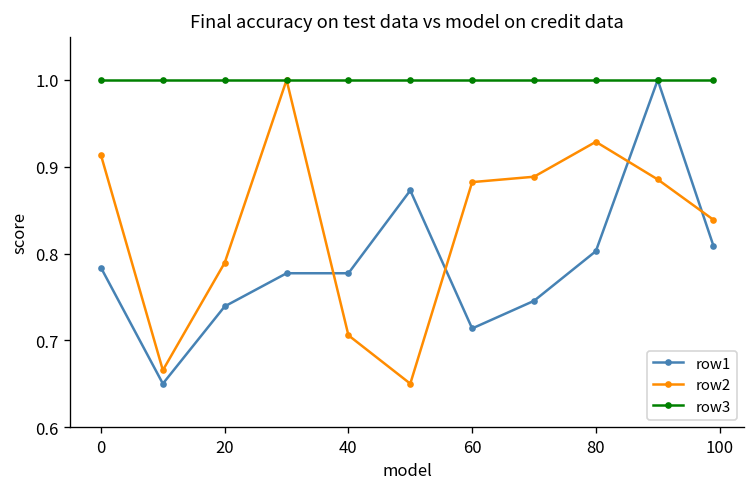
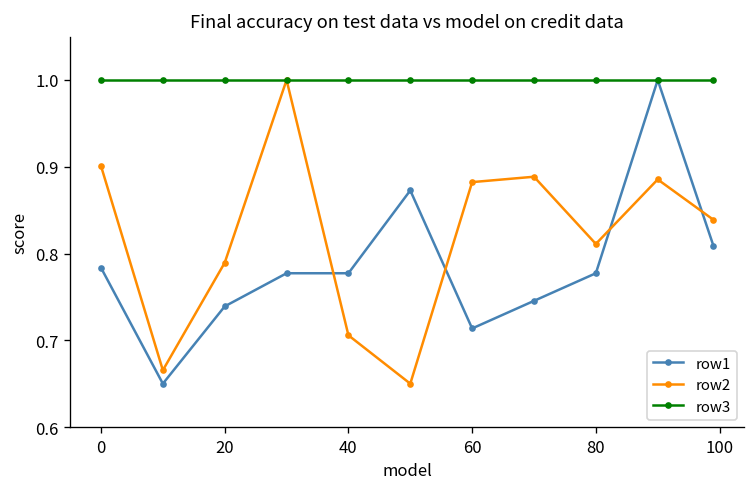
  {
    "row1": {
      "0": 0.78,
      "20": 0.74,
      "40": 0.78,
      "60": 0.71,
-     "80": 0.80
+     "80": 0.78
    },
    "row2": {
-     "0": 0.91,
+     "0": 0.90,
      "20": 0.79,
      "40": 0.71,
      "60": 0.88,
-     "80": 0.93
+     "80": 0.81
    },
    "row3": {
      "0": 1.00,
      "20": 1.00,
      "40": 1.00,
      "60": 1.00,
      "80": 1.00
    }
  }
